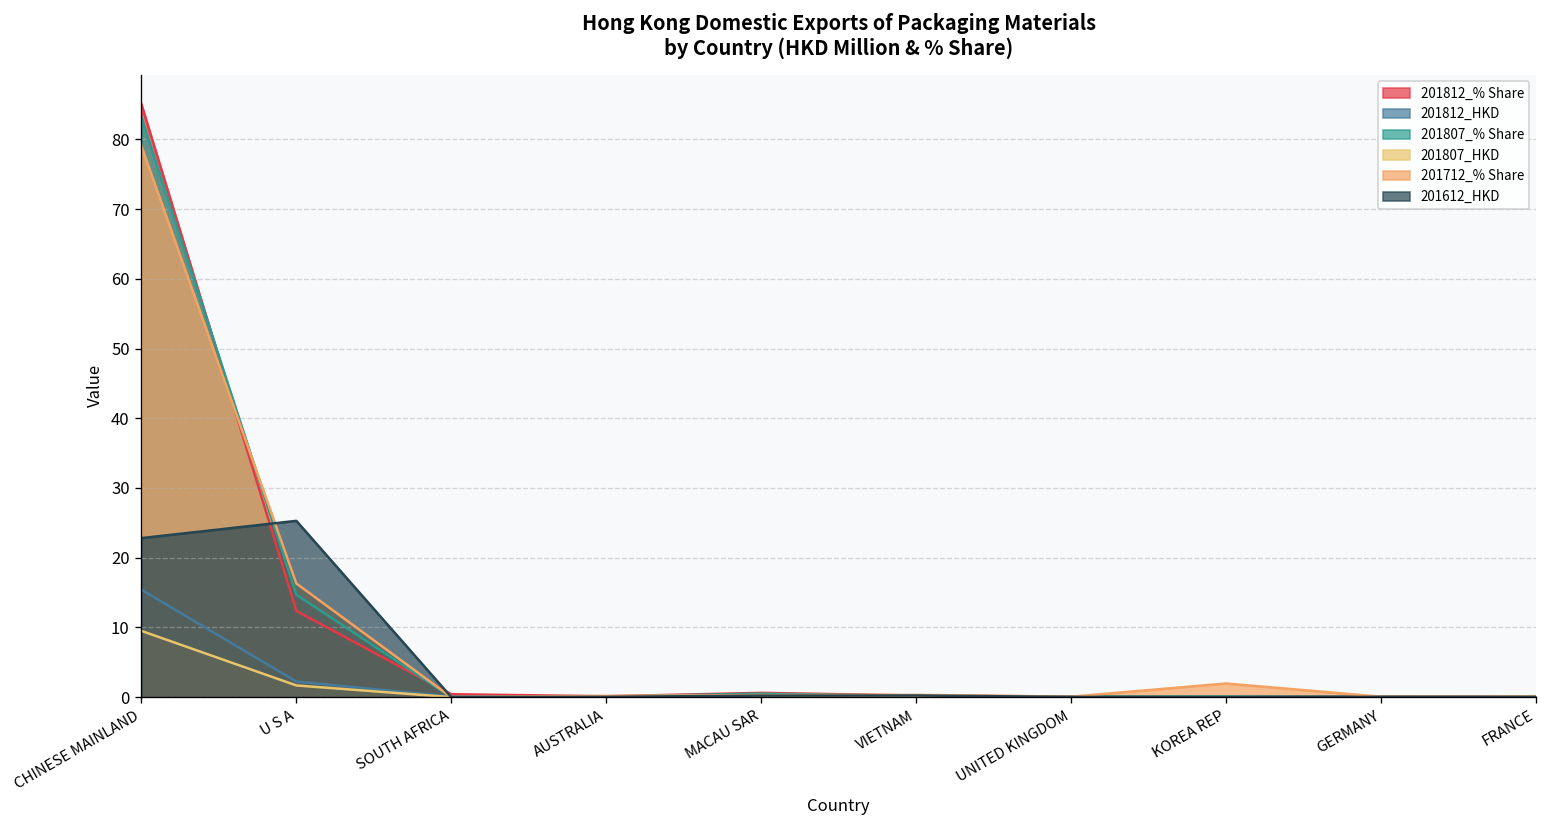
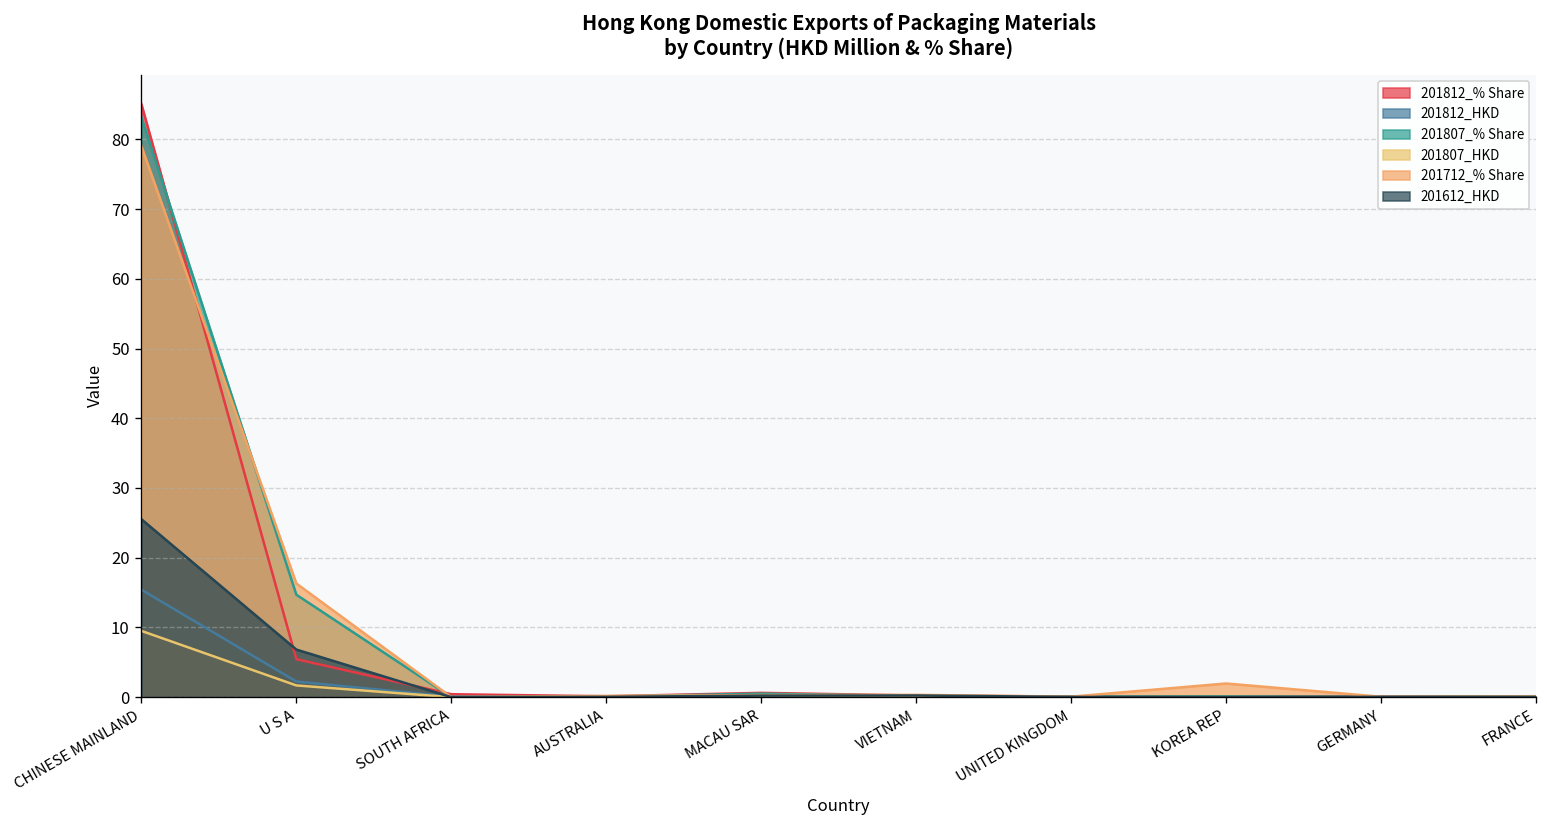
  {
    "201812_% Share": {
      "CHINESE MAINLAND": 85,
-     "U S A": 12
+     "U S A": 5
    },
    "201612_HKD": {
-     "CHINESE MAINLAND": 23,
-     "U S A": 25
+     "CHINESE MAINLAND": 26,
+     "U S A": 7
    }
  }
